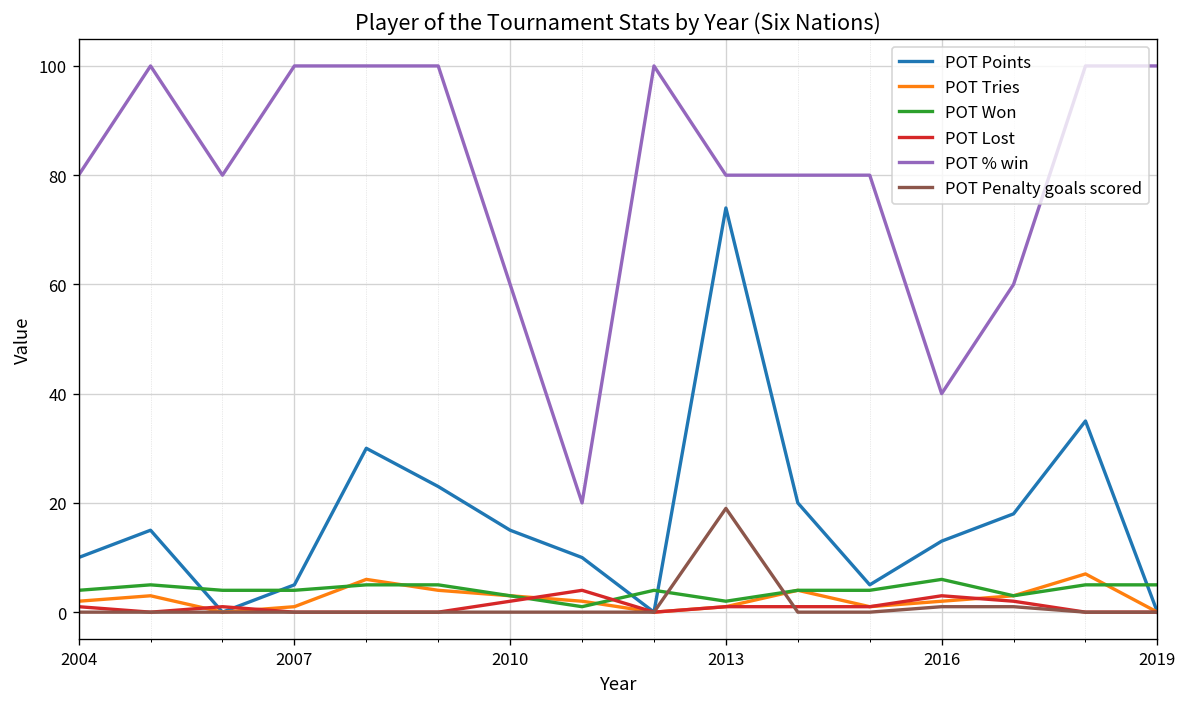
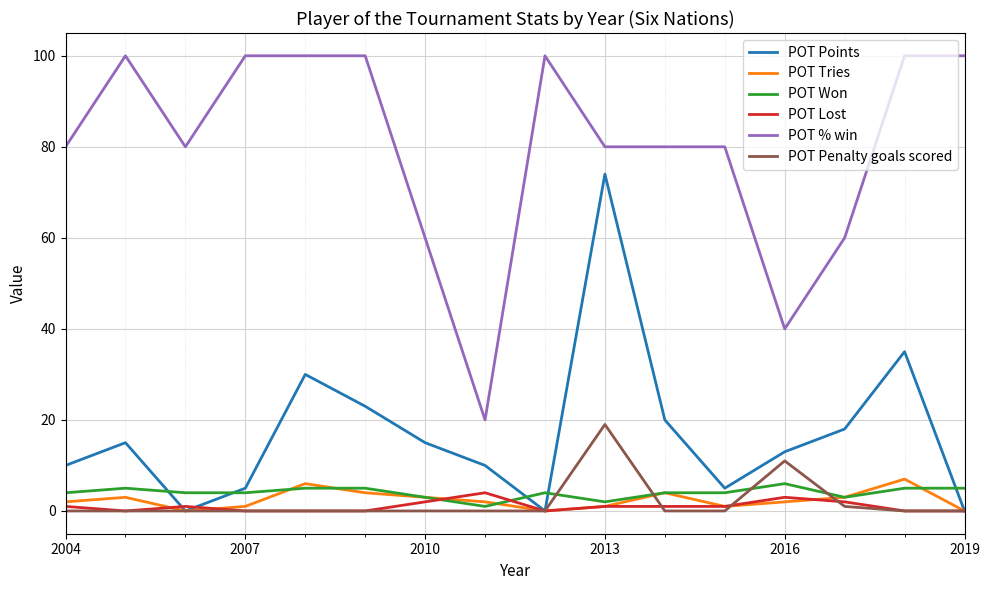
  {
    "POT Points": {
      "2004": 10,
      "2007": 5,
      "2010": 15,
      "2013": 74,
      "2016": 13
    },
    "POT Tries": {
      "2004": 2,
      "2007": 1,
      "2016": 2
    },
    "POT Won": {
      "2004": 4,
      "2007": 4,
      "2013": 2,
      "2016": 6,
      "2019": 5
    },
    "POT Lost": {
      "2004": 1,
      "2010": 2,
      "2016": 3
    },
    "POT % win": {
      "2004": 80,
      "2007": 100,
      "2010": 60,
      "2013": 80,
      "2016": 40,
      "2019": 100
    },
    "POT Penalty goals scored": {
      "2004": 0,
      "2010": 0,
      "2013": 19,
-     "2016": 1
+     "2016": 11
    }
  }
